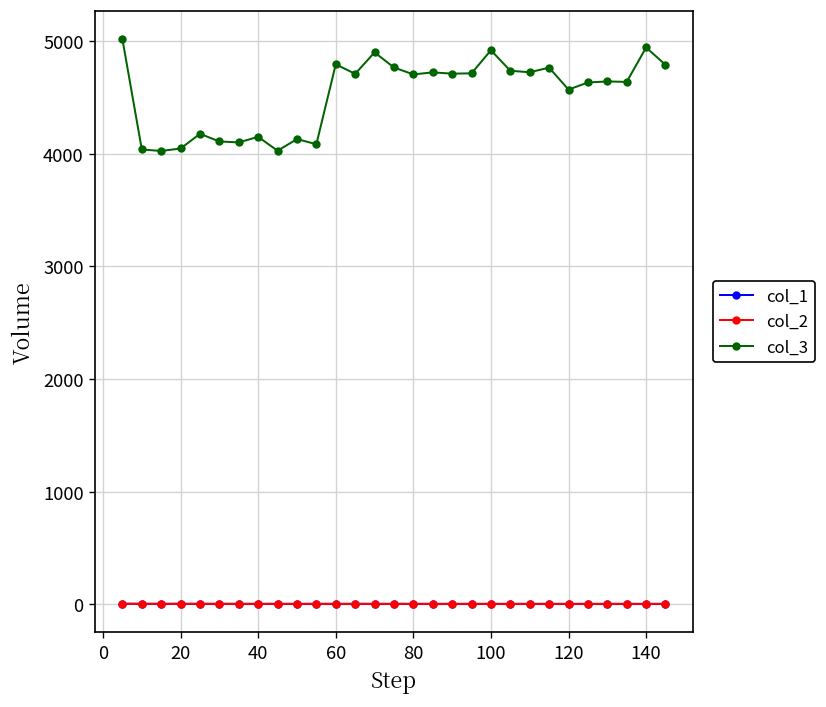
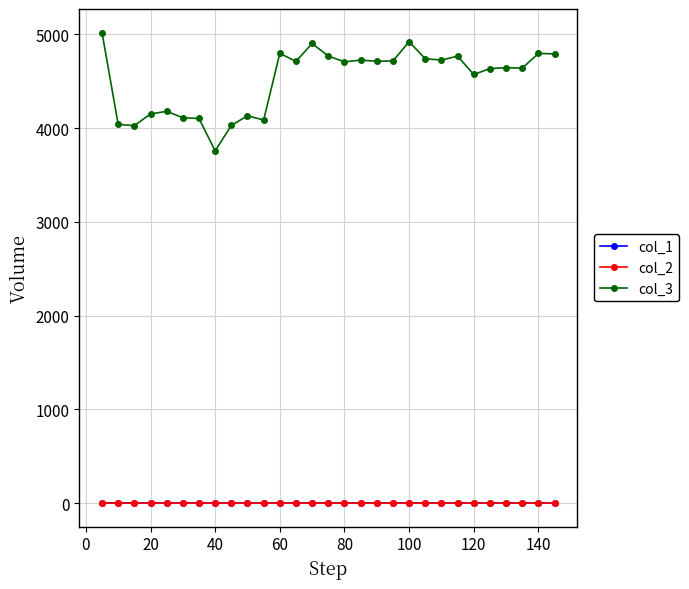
  {
    "col_2": {
      "20": 0,
      "40": 0,
      "60": 0,
      "80": 0,
      "100": 0,
      "120": 0,
      "140": 0
    },
    "col_3": {
-     "20": 4000,
-     "40": 4200,
+     "20": 4200,
+     "40": 3800,
      "60": 4800,
      "80": 4700,
      "100": 4900,
      "120": 4600,
-     "140": 4900
+     "140": 4800
    }
  }
